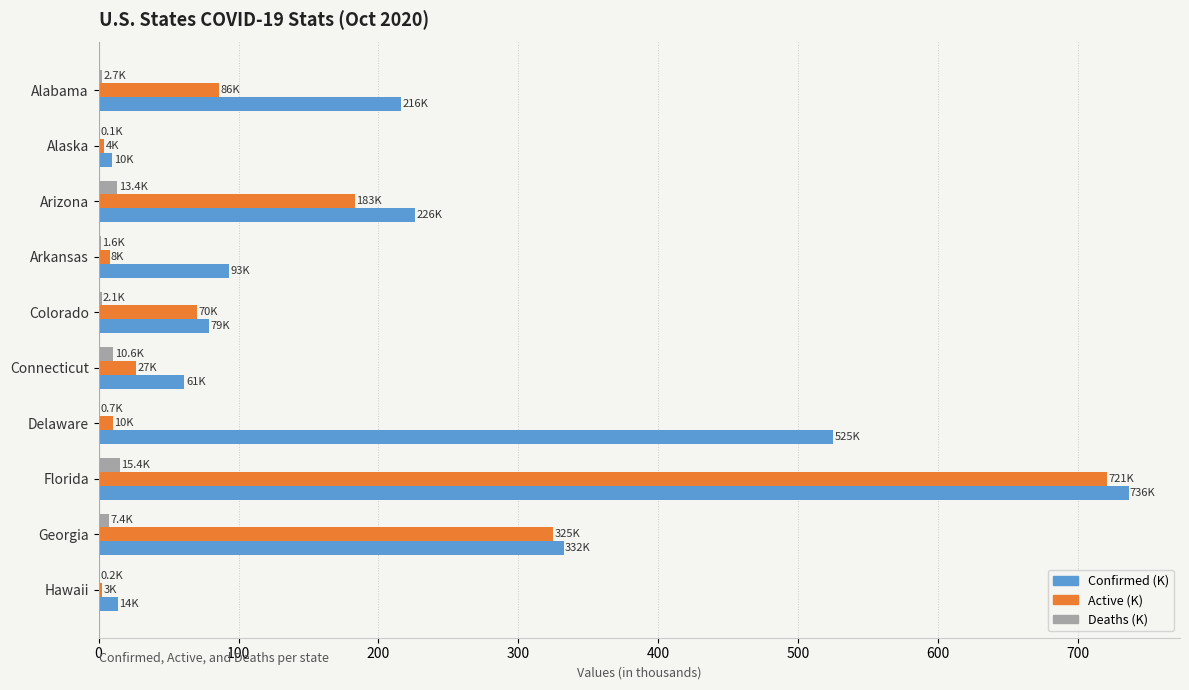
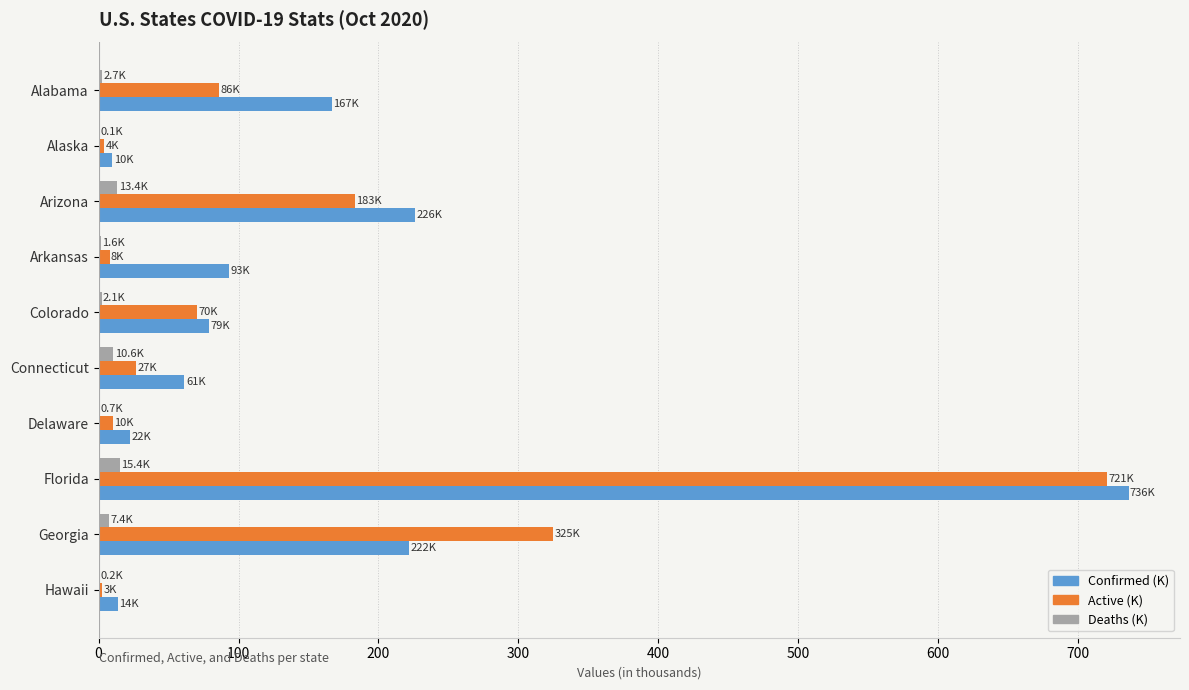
  {
    "Confirmed (K)": {
-     "Alabama": "216K",
+     "Alabama": "167K",
      "Alaska": "10K",
      "Arizona": "226K",
      "Arkansas": "93K",
      "Colorado": "79K",
      "Connecticut": "61K",
-     "Delaware": "525K",
+     "Delaware": "22K",
      "Florida": "736K",
-     "Georgia": "332K",
+     "Georgia": "222K",
      "Hawaii": "14K"
    },
    "Active (K)": {
      "Alabama": "86K",
      "Alaska": "4K",
      "Arizona": "183K",
      "Arkansas": "8K",
      "Colorado": "70K",
      "Connecticut": "27K",
      "Delaware": "10K",
      "Florida": "721K",
      "Georgia": "325K",
      "Hawaii": "3K"
    },
    "Deaths (K)": {
      "Alabama": "2.7K",
      "Alaska": "0.1K",
      "Arizona": "13.4K",
      "Arkansas": "1.6K",
      "Colorado": "2.1K",
      "Connecticut": "10.6K",
      "Delaware": "0.7K",
      "Florida": "15.4K",
      "Georgia": "7.4K",
      "Hawaii": "0.2K"
    }
  }
